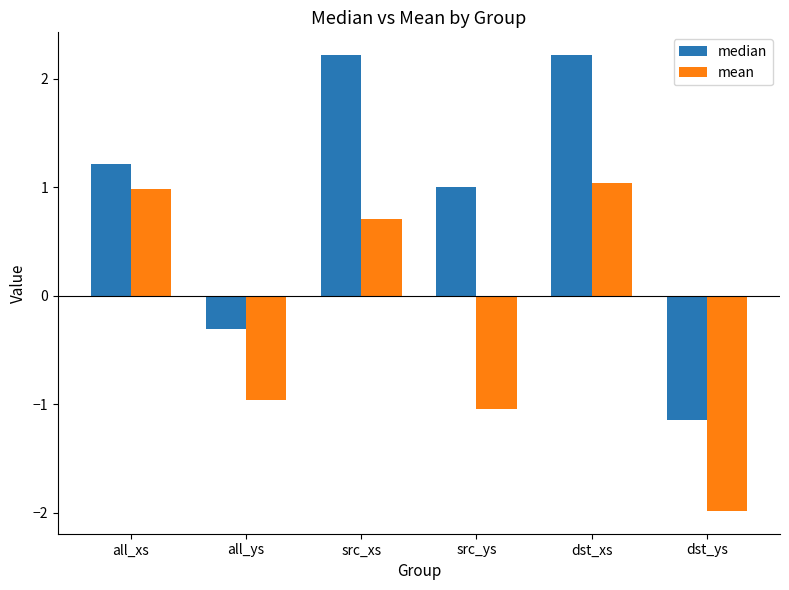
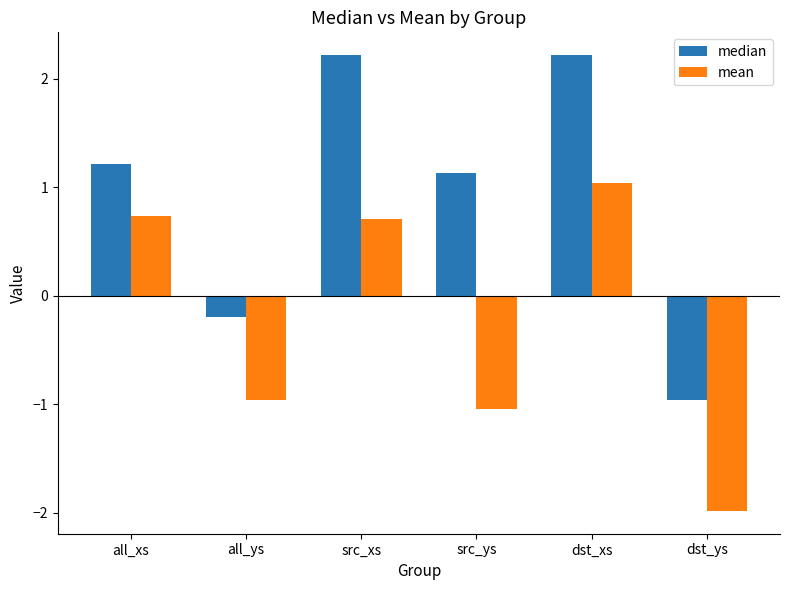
  {
    "median": {
      "all_xs": 1.21,
-     "all_ys": -0.31,
+     "all_ys": -0.20,
      "src_xs": 2.22,
-     "src_ys": 1.00,
+     "src_ys": 1.13,
      "dst_xs": 2.22,
-     "dst_ys": -1.15
+     "dst_ys": -0.96
    },
    "mean": {
-     "all_xs": 0.98,
+     "all_xs": 0.74,
      "all_ys": -0.96,
      "src_xs": 0.71,
      "src_ys": -1.05,
      "dst_xs": 1.04,
      "dst_ys": -1.98
    }
  }
